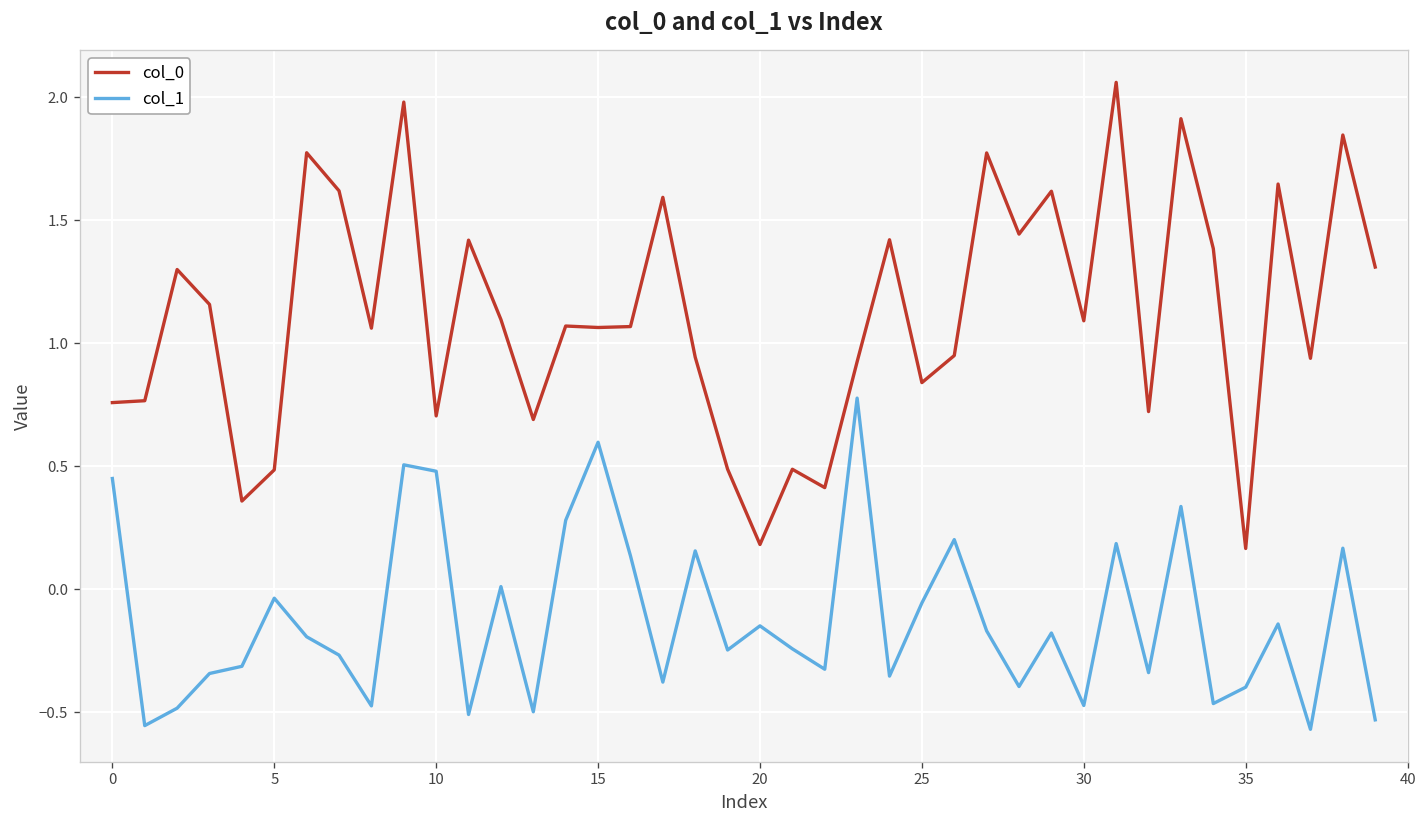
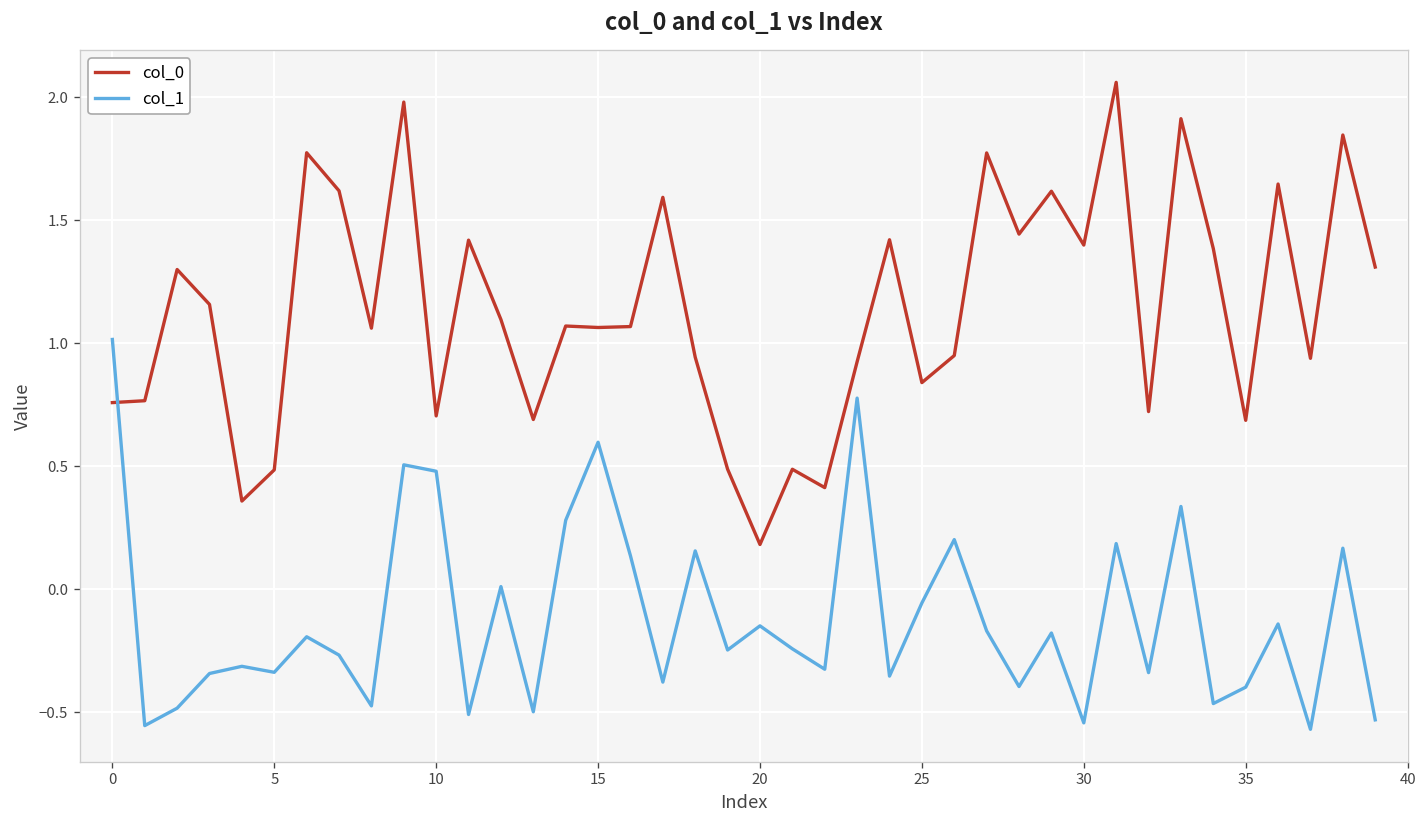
  {
    "col_0": {
      "0": 0.76,
      "5": 0.49,
      "10": 0.71,
      "15": 1.06,
      "20": 0.18,
      "25": 0.84,
-     "30": 1.09,
-     "35": 0.17
+     "30": 1.40,
+     "35": 0.69
    },
    "col_1": {
-     "0": 0.45,
-     "5": -0.04,
+     "0": 1.02,
+     "5": -0.34,
      "10": 0.48,
      "15": 0.60,
      "20": -0.15,
      "25": -0.05,
-     "30": -0.47,
+     "30": -0.54,
      "35": -0.40
    }
  }
